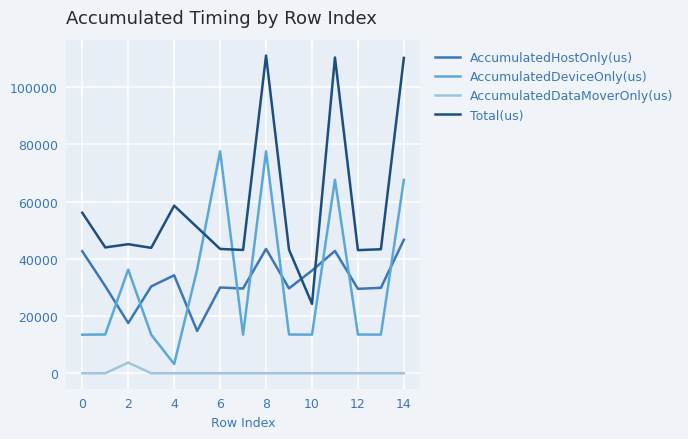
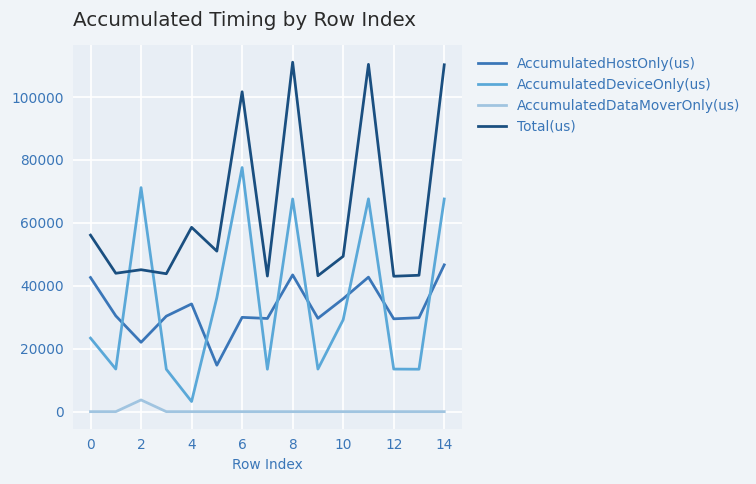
  {
    "AccumulatedHostOnly(us)": {
      "0": 43000,
-     "2": 18000,
+     "2": 22000,
      "4": 34000,
      "6": 30000,
      "8": 43000,
      "10": 36000,
      "12": 30000,
      "14": 47000
    },
    "AccumulatedDeviceOnly(us)": {
-     "0": 13000,
-     "2": 36000,
+     "0": 23000,
+     "2": 71000,
      "4": 3000,
      "6": 78000,
-     "8": 78000,
-     "10": 13000,
+     "8": 68000,
+     "10": 29000,
      "12": 14000,
      "14": 68000
    },
    "AccumulatedDataMoverOnly(us)": {
      "0": 0,
      "2": 4000,
      "4": 0,
      "6": 0,
      "8": 0,
      "10": 0,
      "12": 0,
      "14": 0
    },
    "Total(us)": {
      "0": 56000,
      "2": 45000,
      "4": 59000,
-     "6": 43000,
+     "6": 102000,
      "8": 111000,
-     "10": 24000,
+     "10": 49000,
      "12": 43000,
      "14": 110000
    }
  }
